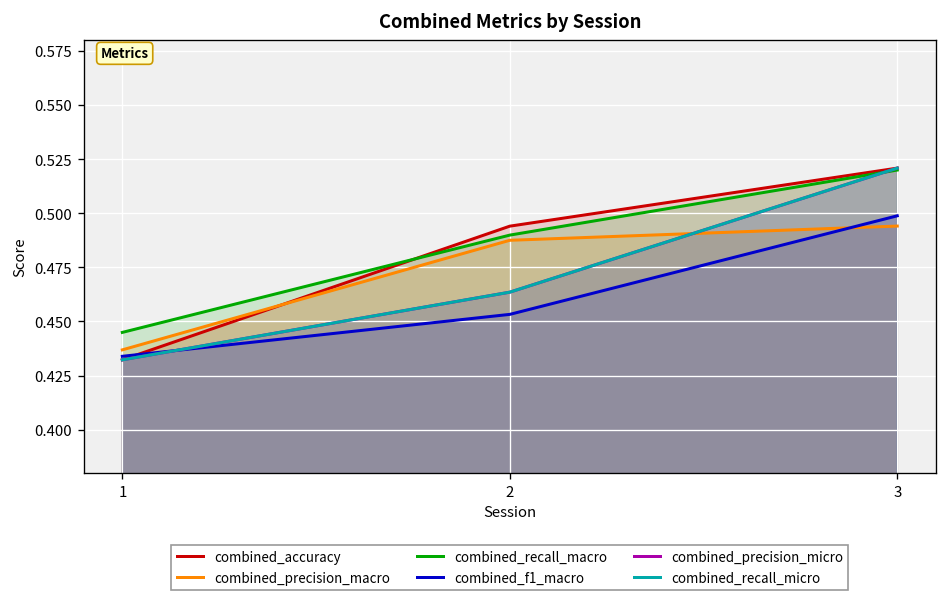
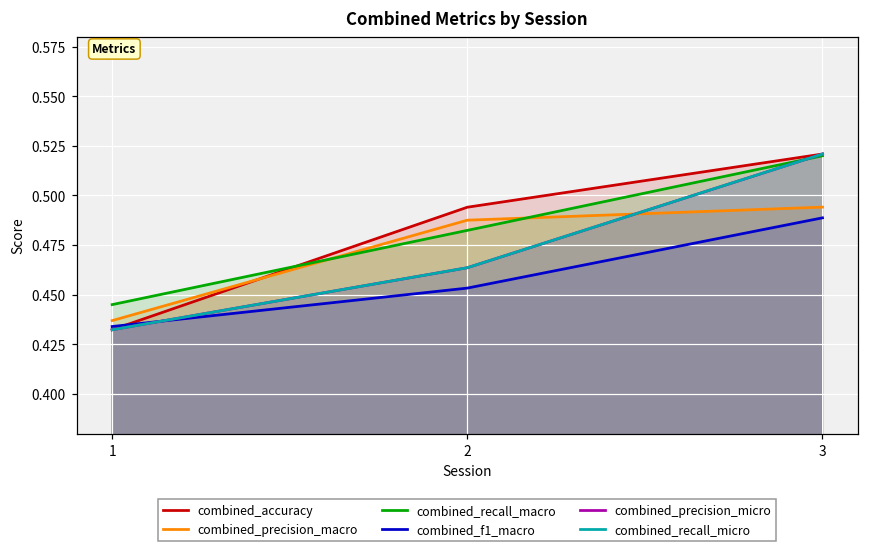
  {
    "combined_accuracy": {
      "2": 0.494
    },
    "combined_precision_macro": {
      "1": 0.437,
      "2": 0.487,
      "3": 0.494
    },
    "combined_recall_macro": {
      "1": 0.445,
-     "2": 0.490
+     "2": 0.482
    },
    "combined_f1_macro": {
      "1": 0.434,
      "2": 0.453,
-     "3": 0.499
+     "3": 0.489
    },
    "combined_recall_micro": {
      "2": 0.464
    }
  }
